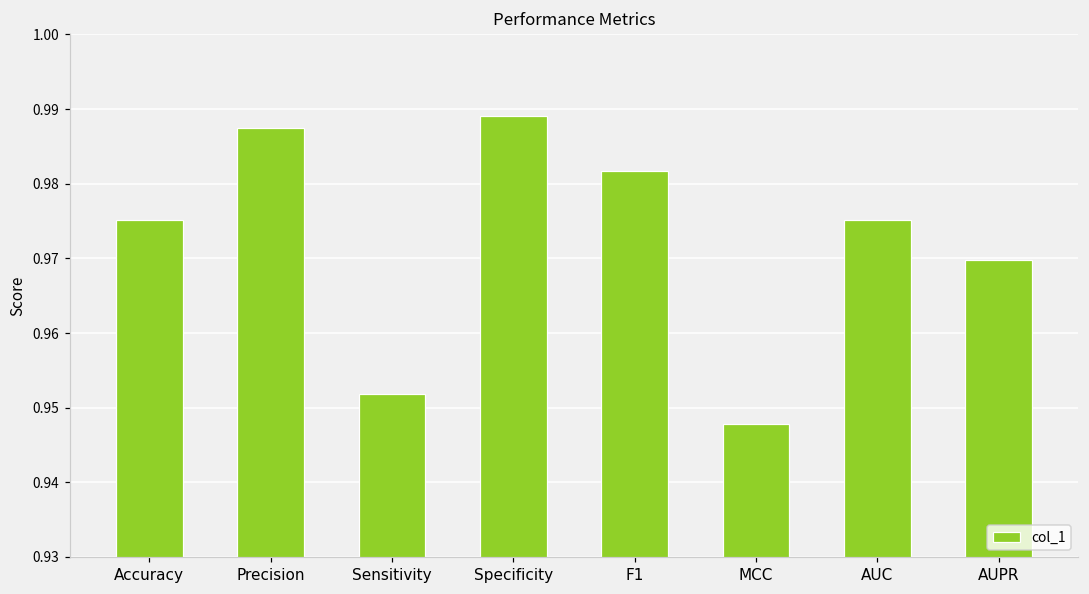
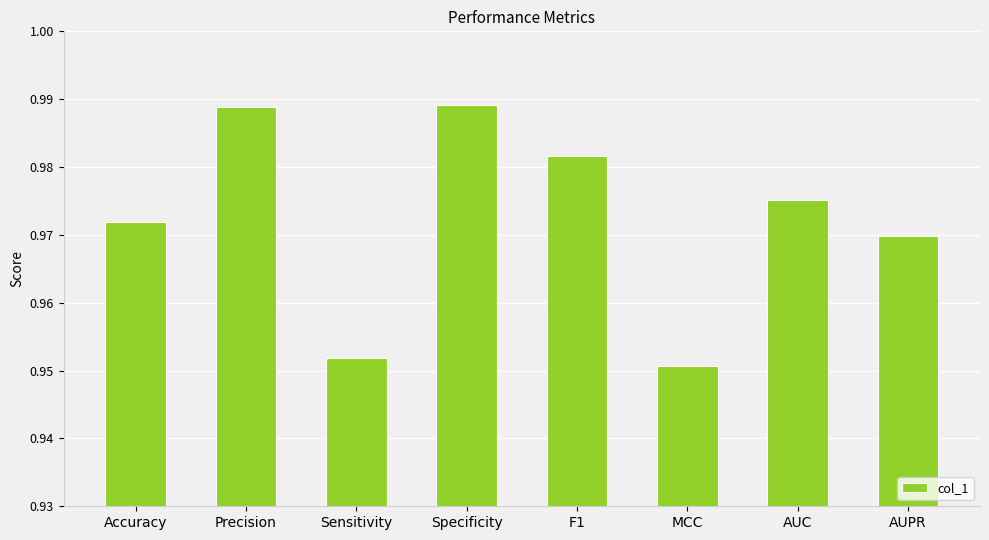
  {
-   "Accuracy": 0.975,
-   "Precision": 0.988,
+   "Accuracy": 0.972,
+   "Precision": 0.989,
    "Sensitivity": 0.952,
    "Specificity": 0.989,
    "F1": 0.982,
-   "MCC": 0.948,
+   "MCC": 0.951,
    "AUC": 0.975,
    "AUPR": 0.970
  }
